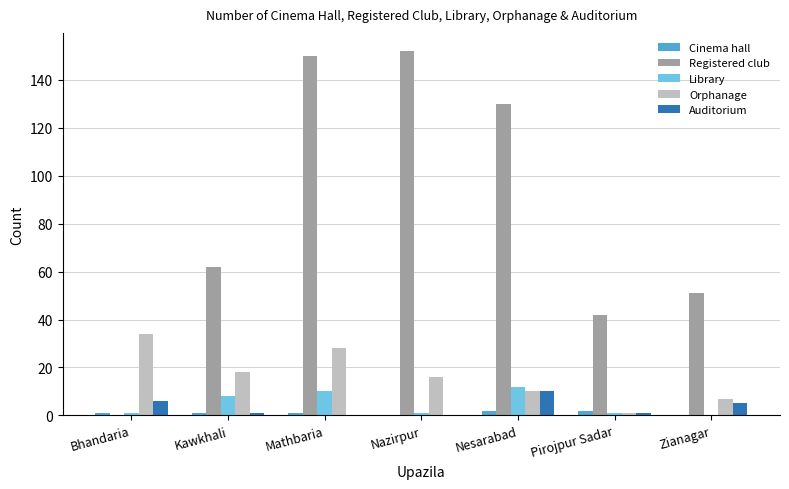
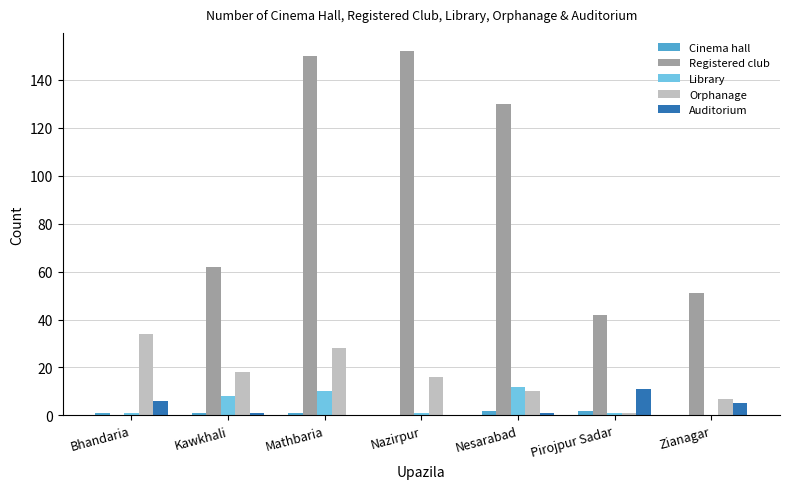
  {
    "Auditorium": {
      "Bhandaria": 6,
      "Mathbaria": 0,
      "Nazirpur": 0,
-     "Nesarabad": 10,
-     "Pirojpur Sadar": 1,
+     "Nesarabad": 1,
+     "Pirojpur Sadar": 11,
      "Zianagar": 5
    }
  }
